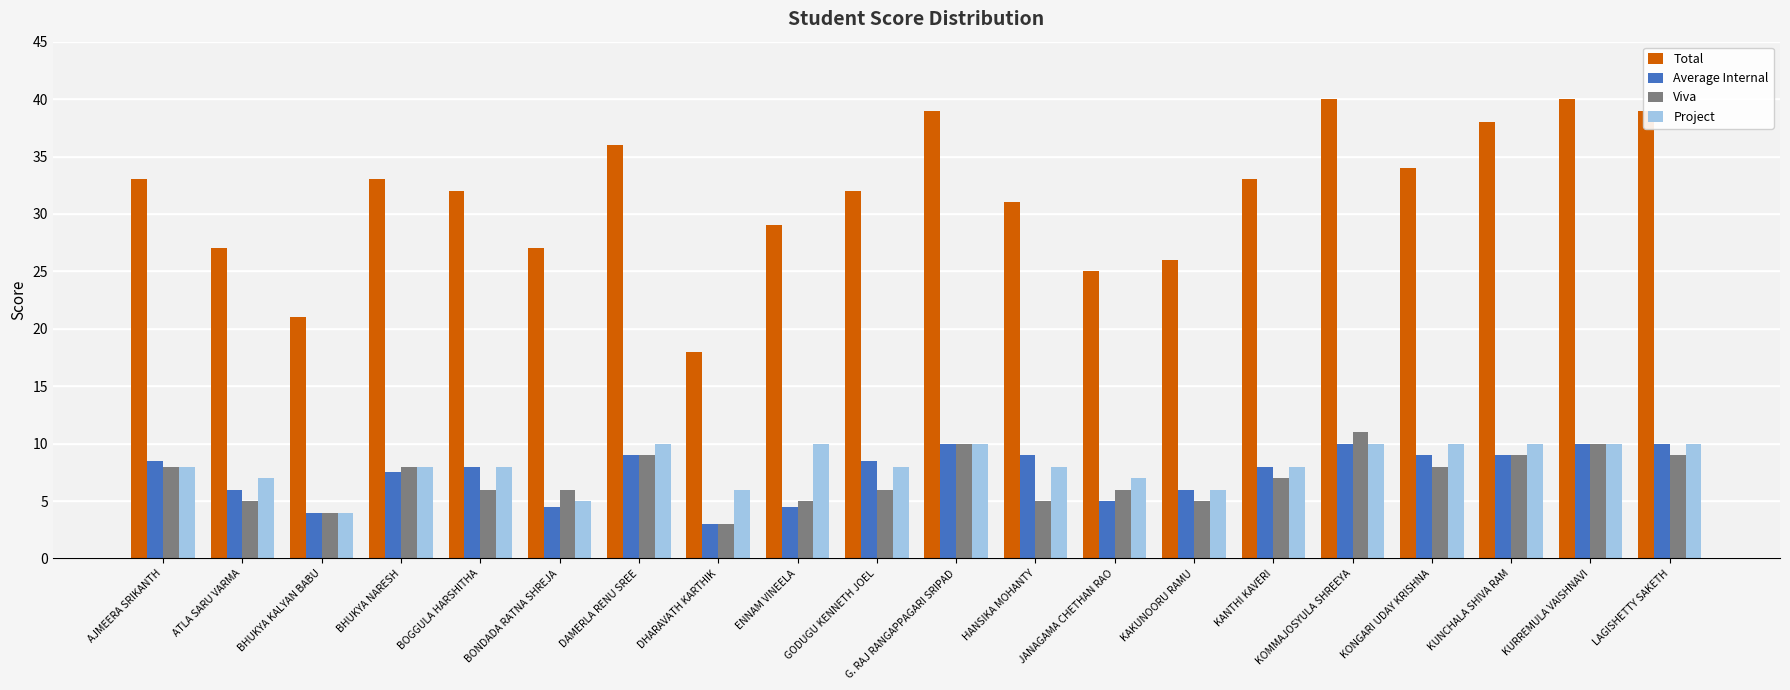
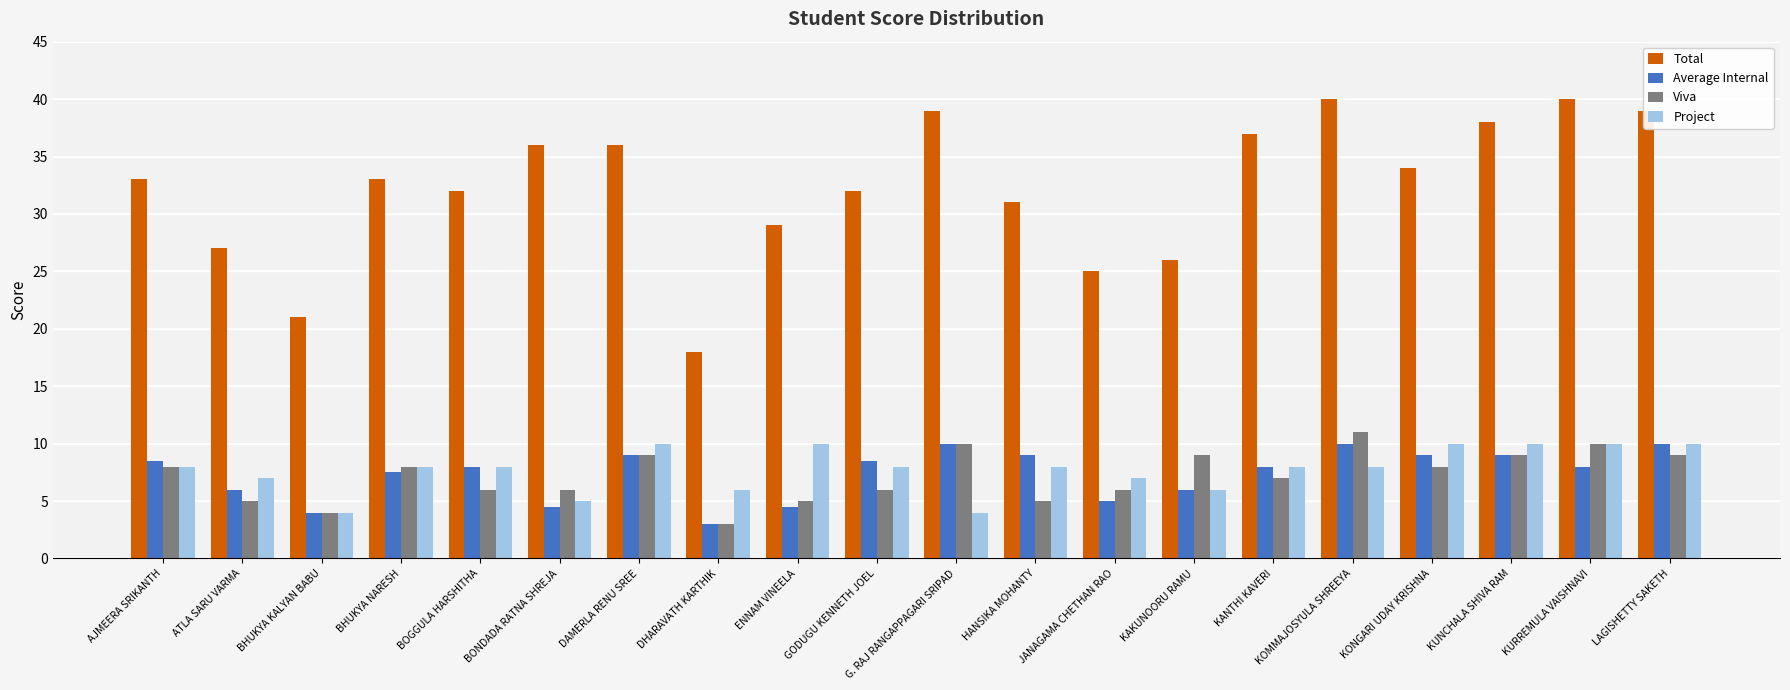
  {
    "Total": {
      "AJMEERA SRIKANTH": 33,
      "ATLA SARU VARMA": 27,
      "BHUKYA KALYAN BABU": 21,
      "BHUKYA NARESH": 33,
      "BOGGULA HARSHITHA": 32,
-     "BONDADA RATNA SHREJA": 27,
+     "BONDADA RATNA SHREJA": 36,
      "DAMERLA RENU SREE": 36,
      "DHARAVATH KARTHIK": 18,
      "ENNAM VINEELA": 29,
      "GODUGU KENNETH JOEL": 32,
      "G. RAJ RANGAPPAGARI SRIPAD": 39,
      "HANSIKA MOHANTY": 31,
      "JANAGAMA CHETHAN RAO": 25,
      "KAKUNOORU RAMU": 26,
-     "KANTHI KAVERI": 33,
+     "KANTHI KAVERI": 37,
      "KOMMAJOSYULA SHREEYA": 40,
      "KONGARI UDAY KRISHNA": 34,
      "KUNCHALA SHIVA RAM": 38,
      "KURREMULA VAISHNAVI": 40
    },
    "Average Internal": {
      "AJMEERA SRIKANTH": 8.5,
      "ATLA SARU VARMA": 6,
      "BHUKYA KALYAN BABU": 4,
      "BHUKYA NARESH": 7.5,
      "BOGGULA HARSHITHA": 8,
      "BONDADA RATNA SHREJA": 4.5,
      "DAMERLA RENU SREE": 9,
      "DHARAVATH KARTHIK": 3,
      "ENNAM VINEELA": 4.5,
      "GODUGU KENNETH JOEL": 8.5,
      "G. RAJ RANGAPPAGARI SRIPAD": 10,
      "HANSIKA MOHANTY": 9,
      "JANAGAMA CHETHAN RAO": 5,
      "KAKUNOORU RAMU": 6,
      "KANTHI KAVERI": 8,
      "KOMMAJOSYULA SHREEYA": 10,
      "KONGARI UDAY KRISHNA": 9,
      "KUNCHALA SHIVA RAM": 9,
-     "KURREMULA VAISHNAVI": 10,
+     "KURREMULA VAISHNAVI": 8,
      "LAGISHETTY SAKETH": 10
    },
    "Viva": {
      "AJMEERA SRIKANTH": 8,
      "ATLA SARU VARMA": 5,
      "BHUKYA KALYAN BABU": 4,
      "BHUKYA NARESH": 8,
      "BOGGULA HARSHITHA": 6,
      "BONDADA RATNA SHREJA": 6,
      "DAMERLA RENU SREE": 9,
      "DHARAVATH KARTHIK": 3,
      "ENNAM VINEELA": 5,
      "GODUGU KENNETH JOEL": 6,
      "G. RAJ RANGAPPAGARI SRIPAD": 10,
      "HANSIKA MOHANTY": 5,
      "JANAGAMA CHETHAN RAO": 6,
-     "KAKUNOORU RAMU": 5,
+     "KAKUNOORU RAMU": 9,
      "KANTHI KAVERI": 7,
      "KOMMAJOSYULA SHREEYA": 11,
      "KONGARI UDAY KRISHNA": 8,
      "KUNCHALA SHIVA RAM": 9,
      "KURREMULA VAISHNAVI": 10,
      "LAGISHETTY SAKETH": 9
    },
    "Project": {
      "AJMEERA SRIKANTH": 8,
      "ATLA SARU VARMA": 7,
      "BHUKYA KALYAN BABU": 4,
      "BHUKYA NARESH": 8,
      "BOGGULA HARSHITHA": 8,
      "BONDADA RATNA SHREJA": 5,
      "DAMERLA RENU SREE": 10,
      "DHARAVATH KARTHIK": 6,
      "ENNAM VINEELA": 10,
      "GODUGU KENNETH JOEL": 8,
-     "G. RAJ RANGAPPAGARI SRIPAD": 10,
+     "G. RAJ RANGAPPAGARI SRIPAD": 4,
      "HANSIKA MOHANTY": 8,
      "JANAGAMA CHETHAN RAO": 7,
      "KAKUNOORU RAMU": 6,
      "KANTHI KAVERI": 8,
-     "KOMMAJOSYULA SHREEYA": 10,
+     "KOMMAJOSYULA SHREEYA": 8,
      "KONGARI UDAY KRISHNA": 10,
      "KUNCHALA SHIVA RAM": 10,
      "KURREMULA VAISHNAVI": 10,
      "LAGISHETTY SAKETH": 10
    }
  }
